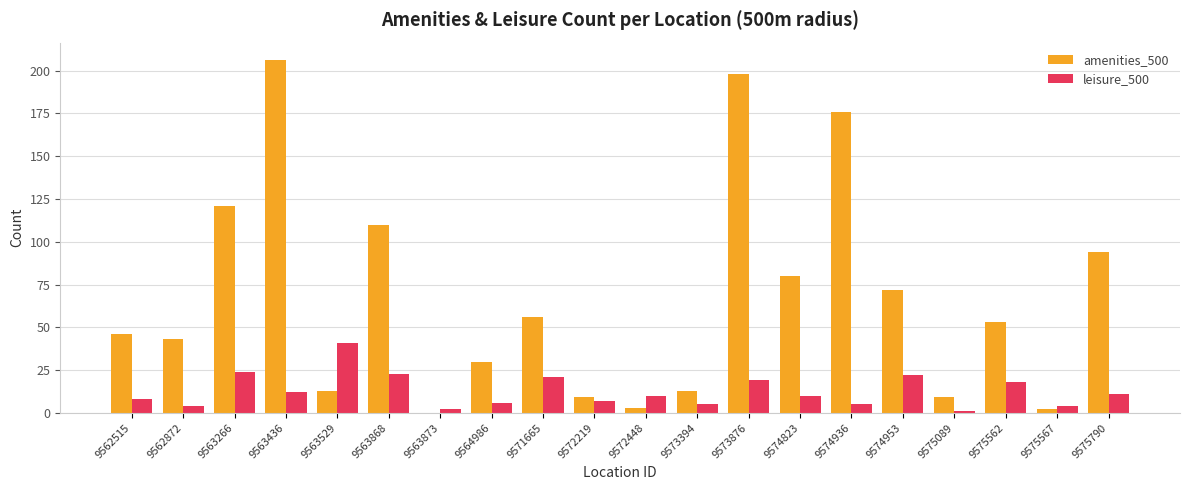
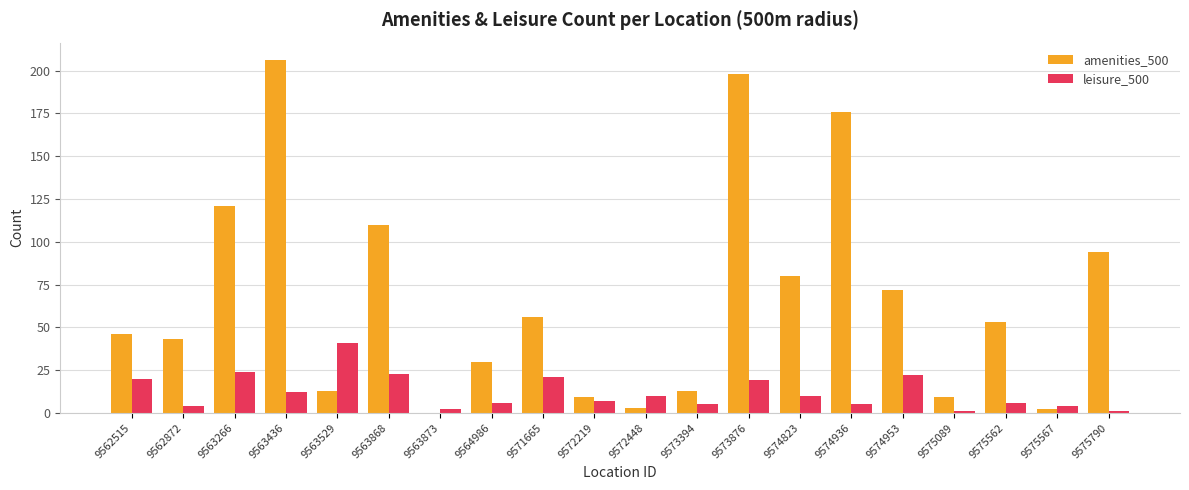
  {
    "amenities_500": {
      "9562515": 46,
      "9562872": 43,
      "9563266": 121,
      "9563436": 206,
      "9563529": 13,
      "9563868": 110,
      "9563873": 0,
      "9564986": 30,
      "9571665": 56,
      "9572219": 9,
      "9572448": 3,
      "9573394": 13,
      "9573876": 198,
      "9574823": 80,
      "9574936": 176,
      "9574953": 72,
      "9575089": 9,
      "9575562": 53,
      "9575567": 2,
      "9575790": 94
    },
    "leisure_500": {
-     "9562515": 8,
+     "9562515": 20,
      "9562872": 4,
      "9563266": 24,
      "9563436": 12,
      "9563529": 41,
      "9563868": 23,
      "9563873": 2,
      "9564986": 6,
      "9571665": 21,
      "9572219": 7,
      "9572448": 10,
      "9573394": 5,
      "9573876": 19,
      "9574823": 10,
      "9574936": 5,
      "9574953": 22,
-     "9575562": 18,
+     "9575562": 6,
      "9575567": 4,
-     "9575790": 11
+     "9575790": 1
    }
  }
